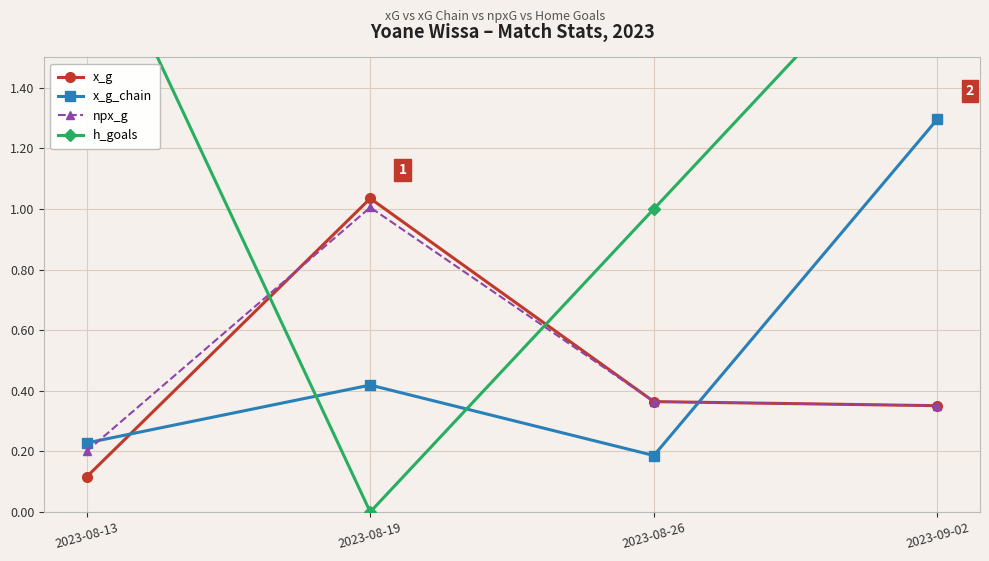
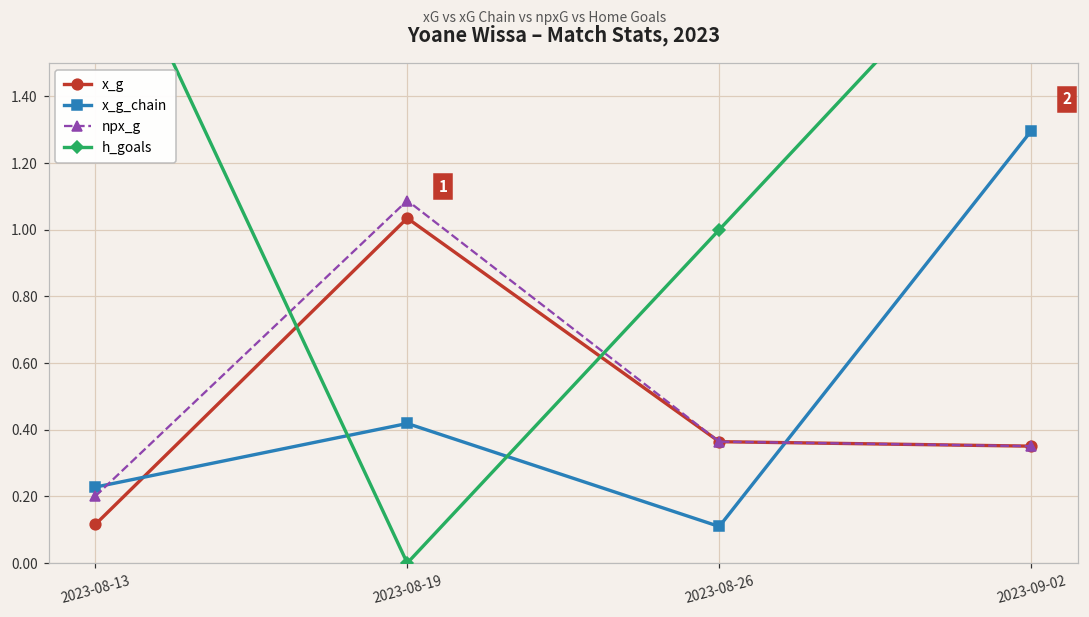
  {
    "x_g": {
      "2023-08-13": 0.12,
      "2023-08-19": 1.03
    },
    "x_g_chain": {
      "2023-08-13": 0.23,
      "2023-08-19": 0.42,
-     "2023-08-26": 0.19,
+     "2023-08-26": 0.11,
      "2023-09-02": 1.30
    },
    "npx_g": {
      "2023-08-13": 0.20,
-     "2023-08-19": 1.01
+     "2023-08-19": 1.09
    },
    "h_goals": {
      "2023-08-19": 0.00,
      "2023-08-26": 1.00
    }
  }
